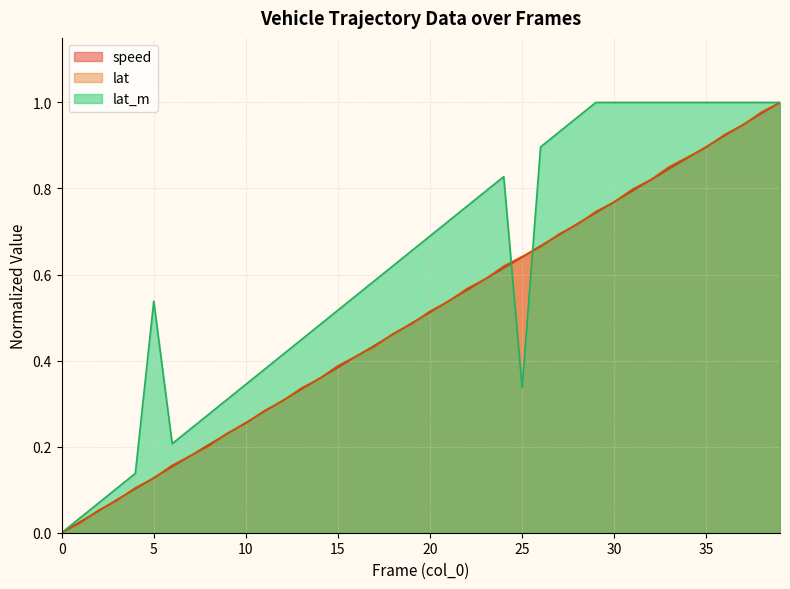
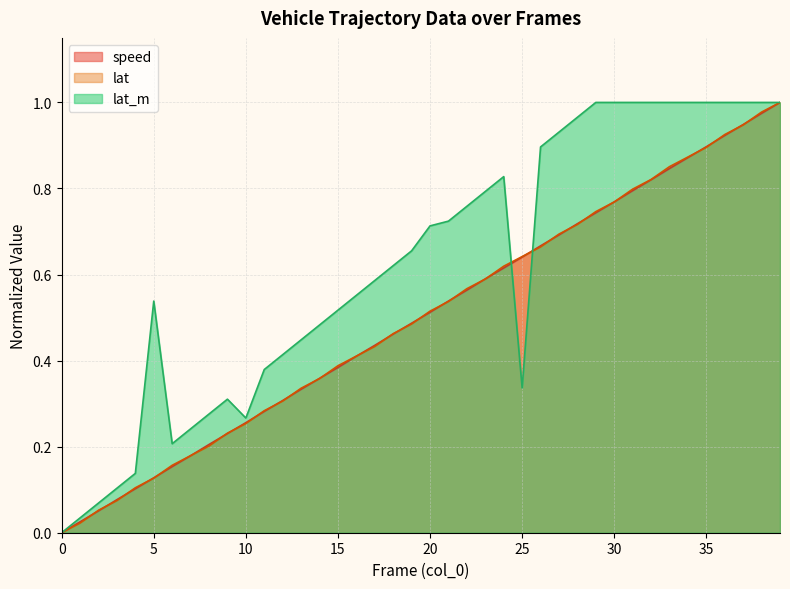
  {
    "lat_m": {
      "5": 0.54,
-     "10": 0.34,
+     "10": 0.27,
      "15": 0.52,
-     "20": 0.69,
+     "20": 0.71,
      "25": 0.34,
      "30": 1.00,
      "35": 1.00
    }
  }
